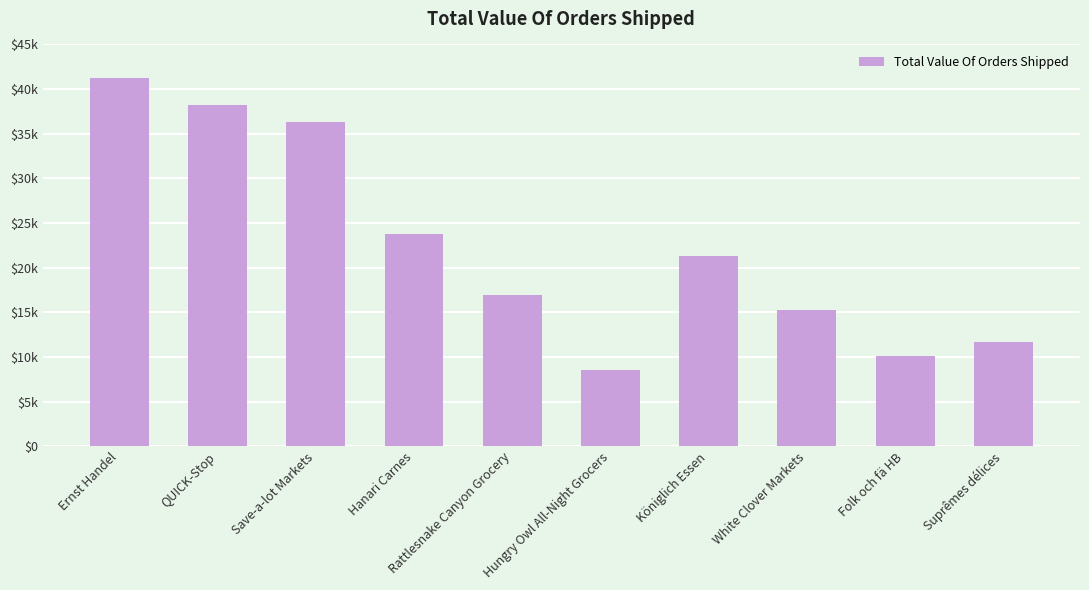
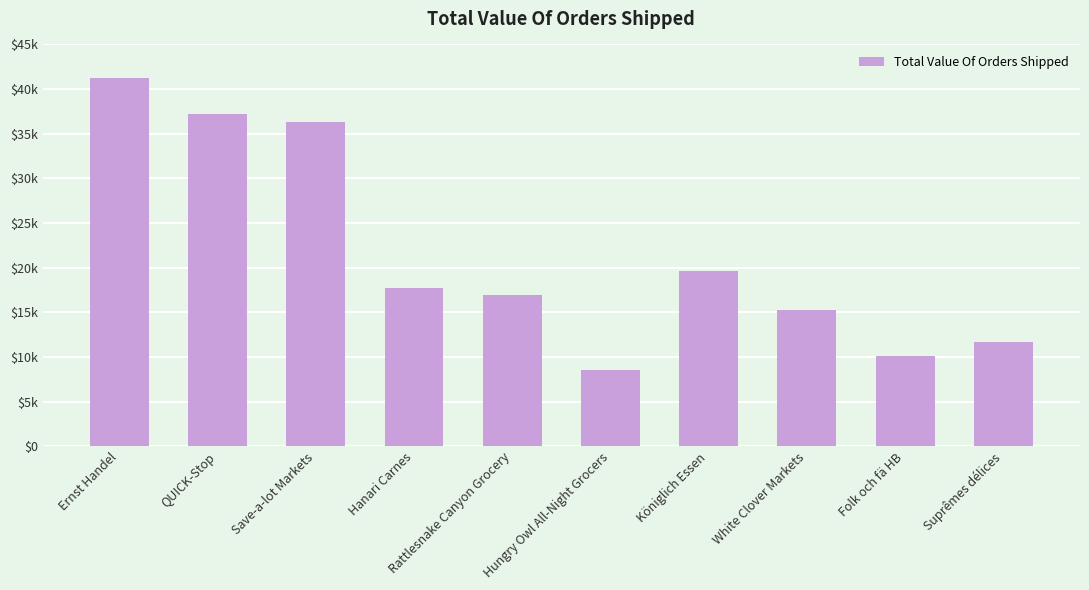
  {
    "Ernst Handel": "$41000",
-   "QUICK-Stop": "$38000",
+   "QUICK-Stop": "$37000",
    "Save-a-lot Markets": "$36000",
-   "Hanari Carnes": "$24000",
+   "Hanari Carnes": "$18000",
    "Rattlesnake Canyon Grocery": "$17000",
    "Hungry Owl All-Night Grocers": "$9000",
-   "Königlich Essen": "$21000",
+   "Königlich Essen": "$20000",
    "White Clover Markets": "$15000",
    "Folk och fä HB": "$10000",
    "Suprêmes délices": "$12000"
  }
